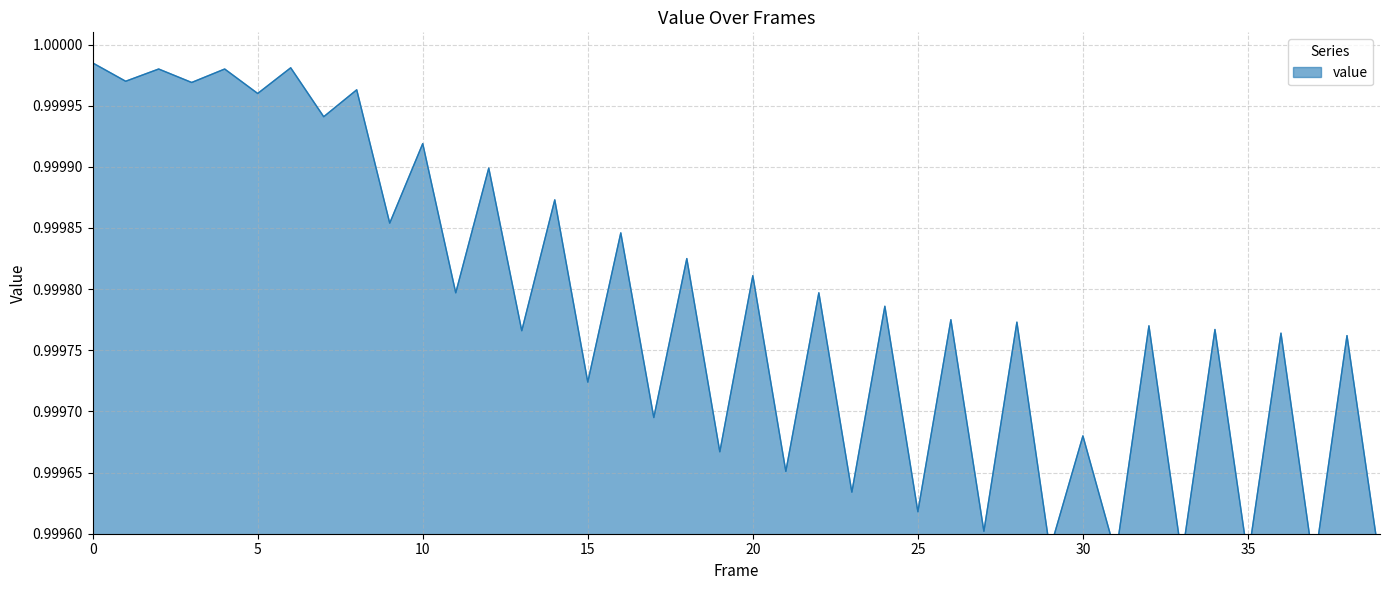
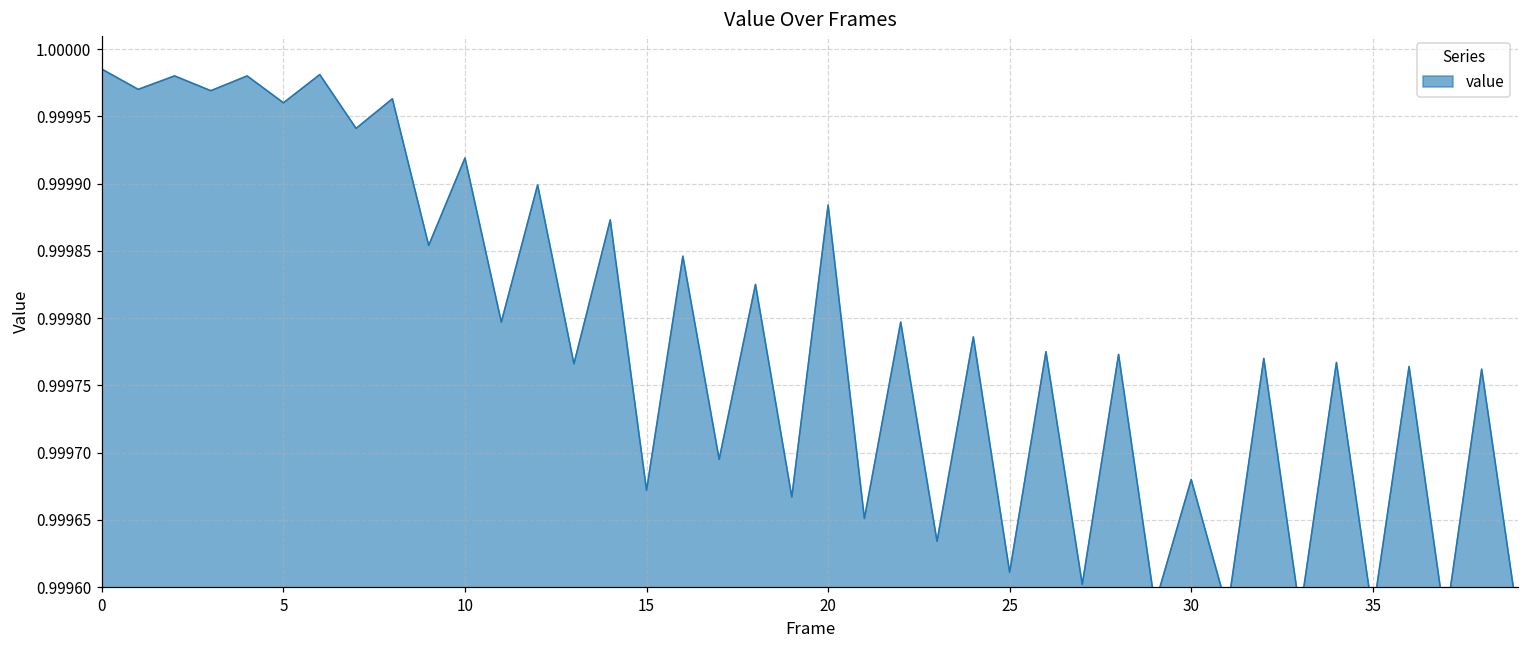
  {
    "0": 0.999985,
    "5": 0.999960,
    "10": 0.999919,
-   "15": 0.999724,
-   "20": 0.999811,
-   "25": 0.999618,
+   "15": 0.999672,
+   "20": 0.999884,
+   "25": 0.999611,
    "30": 0.999680
  }
